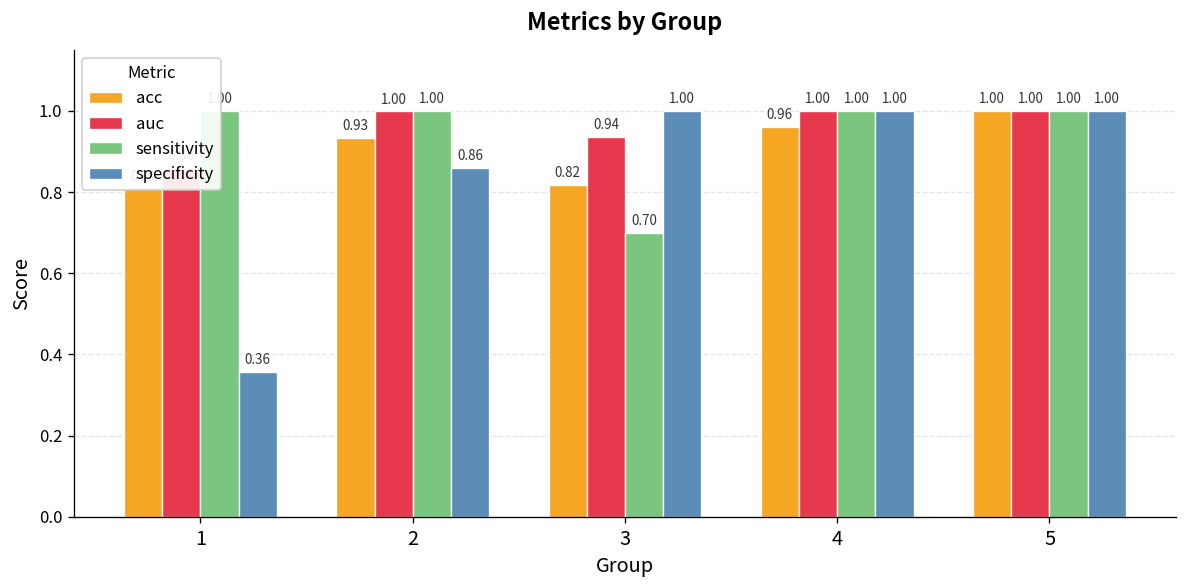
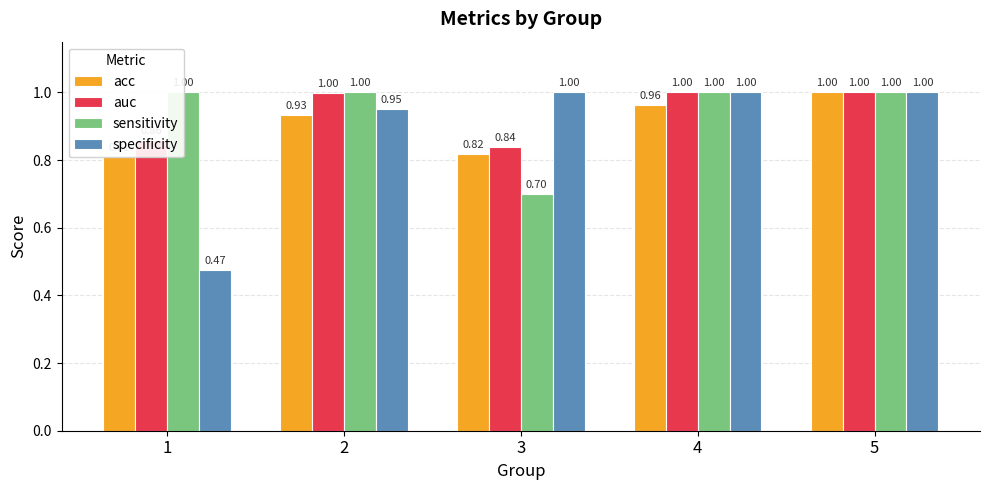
  {
    "acc": {
      "2": 0.93,
      "3": 0.82,
      "4": 0.96,
      "5": 1.00
    },
    "auc": {
      "2": 1.00,
-     "3": 0.94,
+     "3": 0.84,
      "4": 1.00,
      "5": 1.00
    },
    "sensitivity": {
      "2": 1.00,
      "3": 0.70,
      "4": 1.00,
      "5": 1.00
    },
    "specificity": {
-     "1": 0.36,
-     "2": 0.86,
+     "1": 0.47,
+     "2": 0.95,
      "3": 1.00,
      "4": 1.00,
      "5": 1.00
    }
  }
